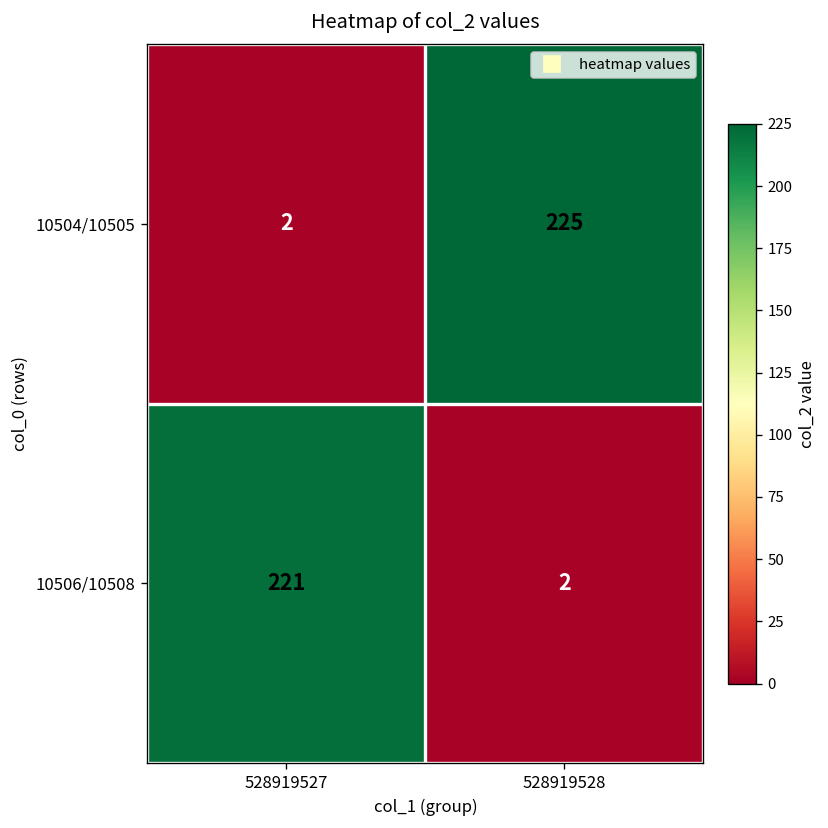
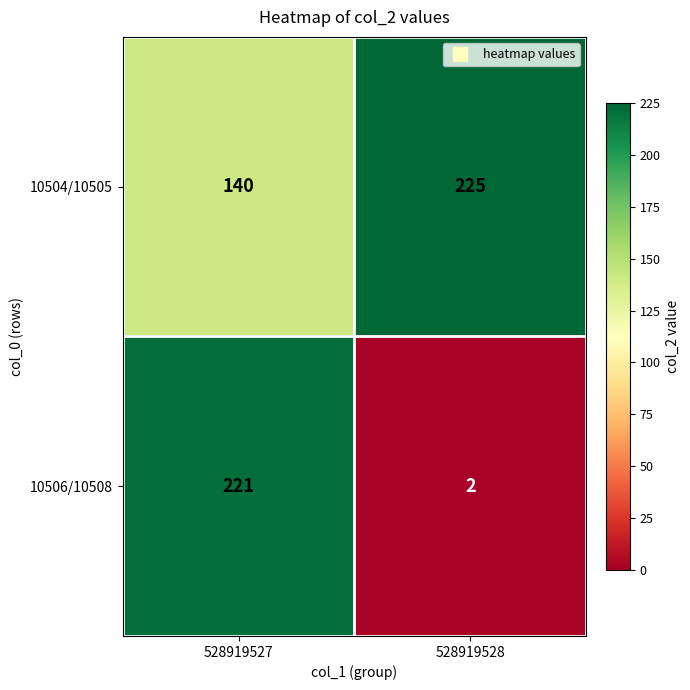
  {
    "10504/10505": {
-     "528919527": 2,
+     "528919527": 140,
      "528919528": 225
    },
    "10506/10508": {
      "528919527": 221,
      "528919528": 2
    }
  }
